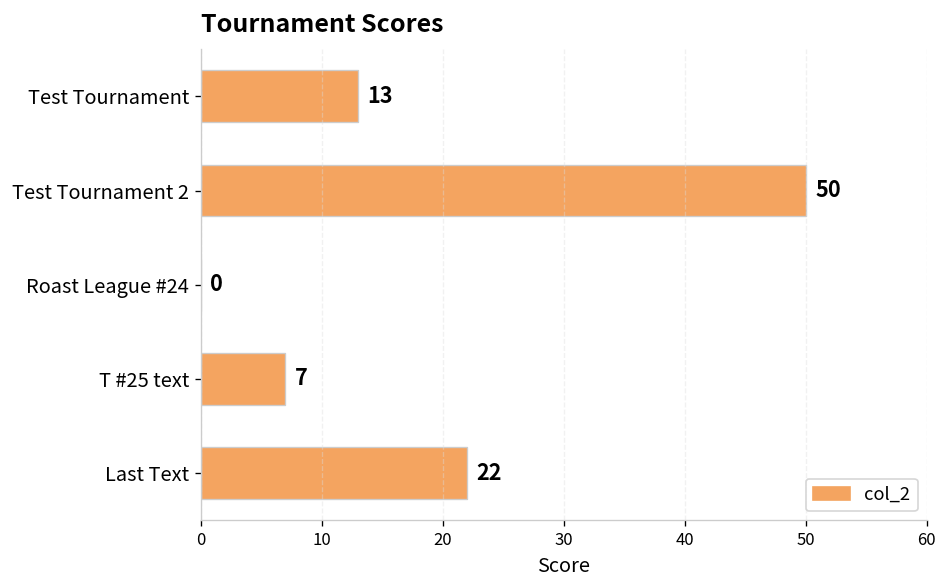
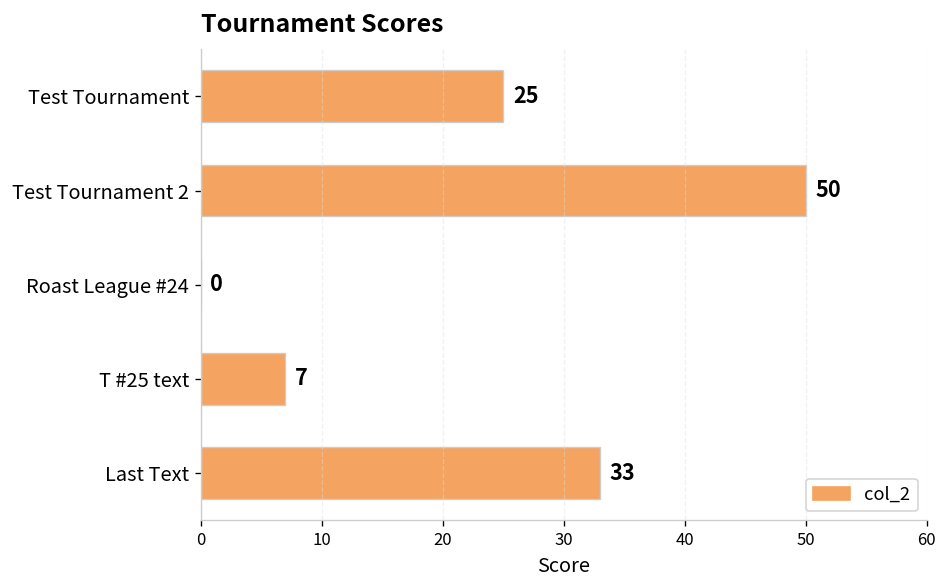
  {
-   "Test Tournament": 13,
+   "Test Tournament": 25,
    "Test Tournament 2": 50,
    "Roast League #24": 0,
    "T #25 text": 7,
-   "Last Text": 22
+   "Last Text": 33
  }
